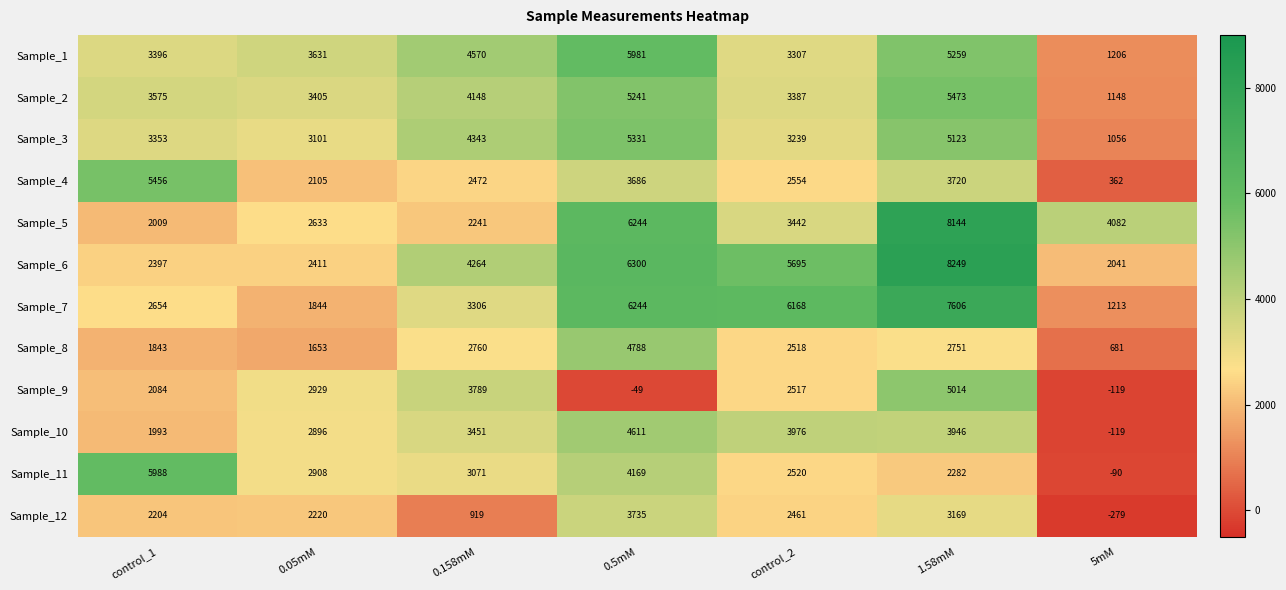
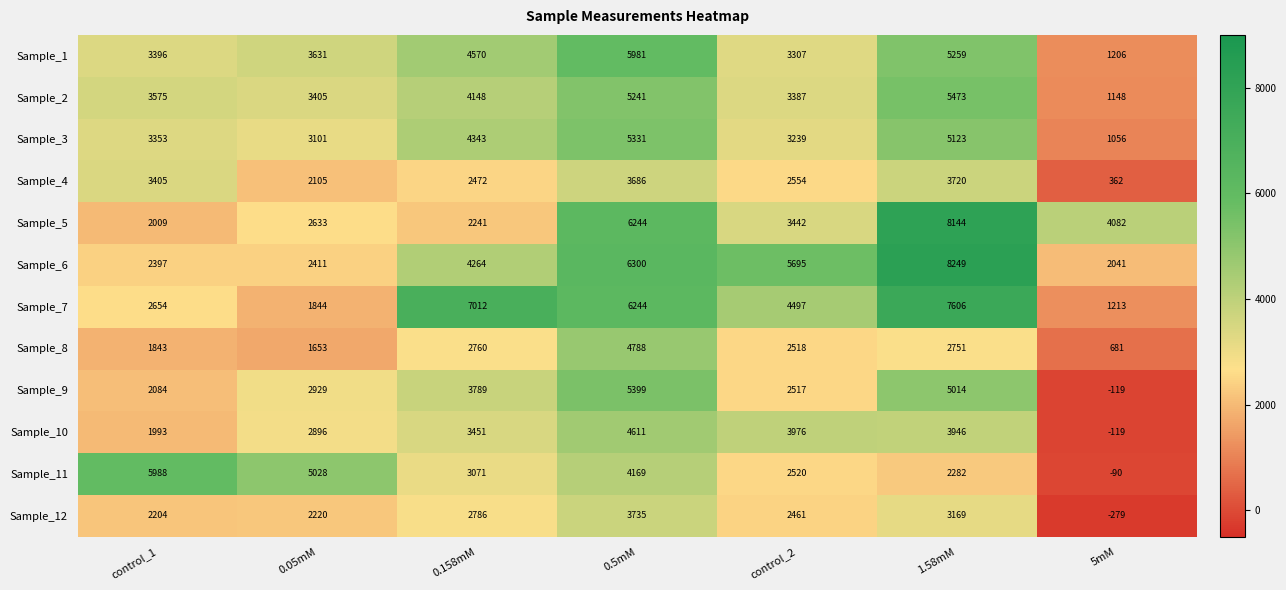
  {
    "Sample_1": {
      "control_1": 3396,
      "0.05mM": 3631,
      "0.158mM": 4570,
      "0.5mM": 5981,
      "control_2": 3307,
      "1.58mM": 5259,
      "5mM": 1206
    },
    "Sample_2": {
      "control_1": 3575,
      "0.05mM": 3405,
      "0.158mM": 4148,
      "0.5mM": 5241,
      "control_2": 3387,
      "1.58mM": 5473,
      "5mM": 1148
    },
    "Sample_3": {
      "control_1": 3353,
      "0.05mM": 3101,
      "0.158mM": 4343,
      "0.5mM": 5331,
      "control_2": 3239,
      "1.58mM": 5123,
      "5mM": 1056
    },
    "Sample_4": {
-     "control_1": 5456,
+     "control_1": 3405,
      "0.05mM": 2105,
      "0.158mM": 2472,
      "0.5mM": 3686,
      "control_2": 2554,
      "1.58mM": 3720,
      "5mM": 362
    },
    "Sample_5": {
      "control_1": 2009,
      "0.05mM": 2633,
      "0.158mM": 2241,
      "0.5mM": 6244,
      "control_2": 3442,
      "1.58mM": 8144,
      "5mM": 4082
    },
    "Sample_6": {
      "control_1": 2397,
      "0.05mM": 2411,
      "0.158mM": 4264,
      "0.5mM": 6300,
      "control_2": 5695,
      "1.58mM": 8249,
      "5mM": 2041
    },
    "Sample_7": {
      "control_1": 2654,
      "0.05mM": 1844,
-     "0.158mM": 3306,
+     "0.158mM": 7012,
      "0.5mM": 6244,
-     "control_2": 6168,
+     "control_2": 4497,
      "1.58mM": 7606,
      "5mM": 1213
    },
    "Sample_8": {
      "control_1": 1843,
      "0.05mM": 1653,
      "0.158mM": 2760,
      "0.5mM": 4788,
      "control_2": 2518,
      "1.58mM": 2751,
      "5mM": 681
    },
    "Sample_9": {
      "control_1": 2084,
      "0.05mM": 2929,
      "0.158mM": 3789,
-     "0.5mM": -49,
+     "0.5mM": 5399,
      "control_2": 2517,
      "1.58mM": 5014,
      "5mM": -119
    },
    "Sample_10": {
      "control_1": 1993,
      "0.05mM": 2896,
      "0.158mM": 3451,
      "0.5mM": 4611,
      "control_2": 3976,
      "1.58mM": 3946,
      "5mM": -119
    },
    "Sample_11": {
      "control_1": 5988,
-     "0.05mM": 2908,
+     "0.05mM": 5028,
      "0.158mM": 3071,
      "0.5mM": 4169,
      "control_2": 2520,
      "1.58mM": 2282,
      "5mM": -90
    },
    "Sample_12": {
      "control_1": 2204,
      "0.05mM": 2220,
-     "0.158mM": 919,
+     "0.158mM": 2786,
      "0.5mM": 3735,
      "control_2": 2461,
      "1.58mM": 3169,
      "5mM": -279
    }
  }
